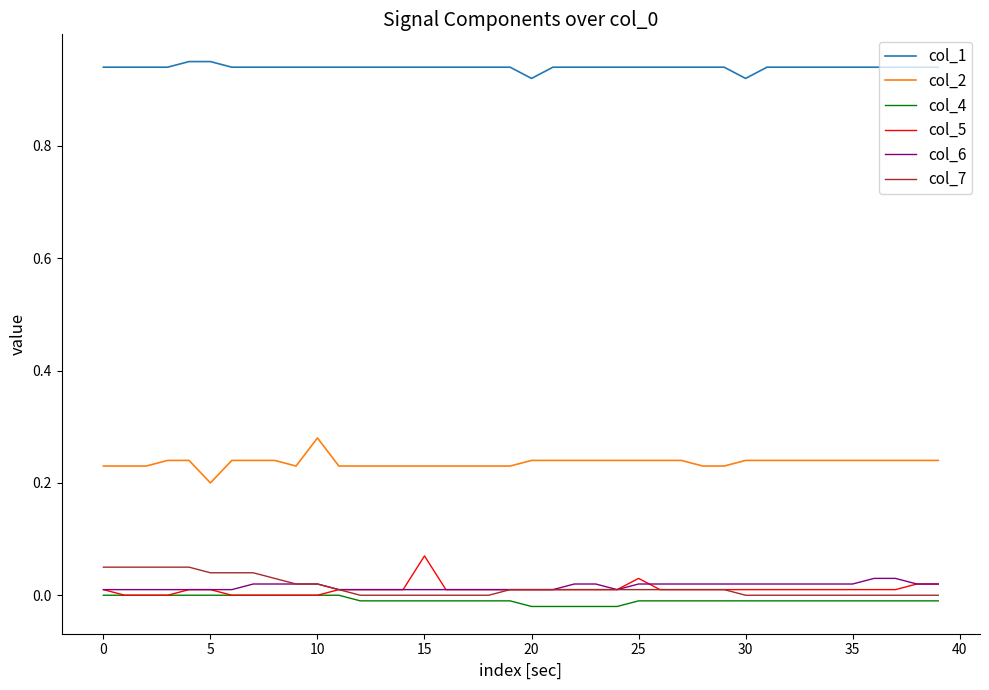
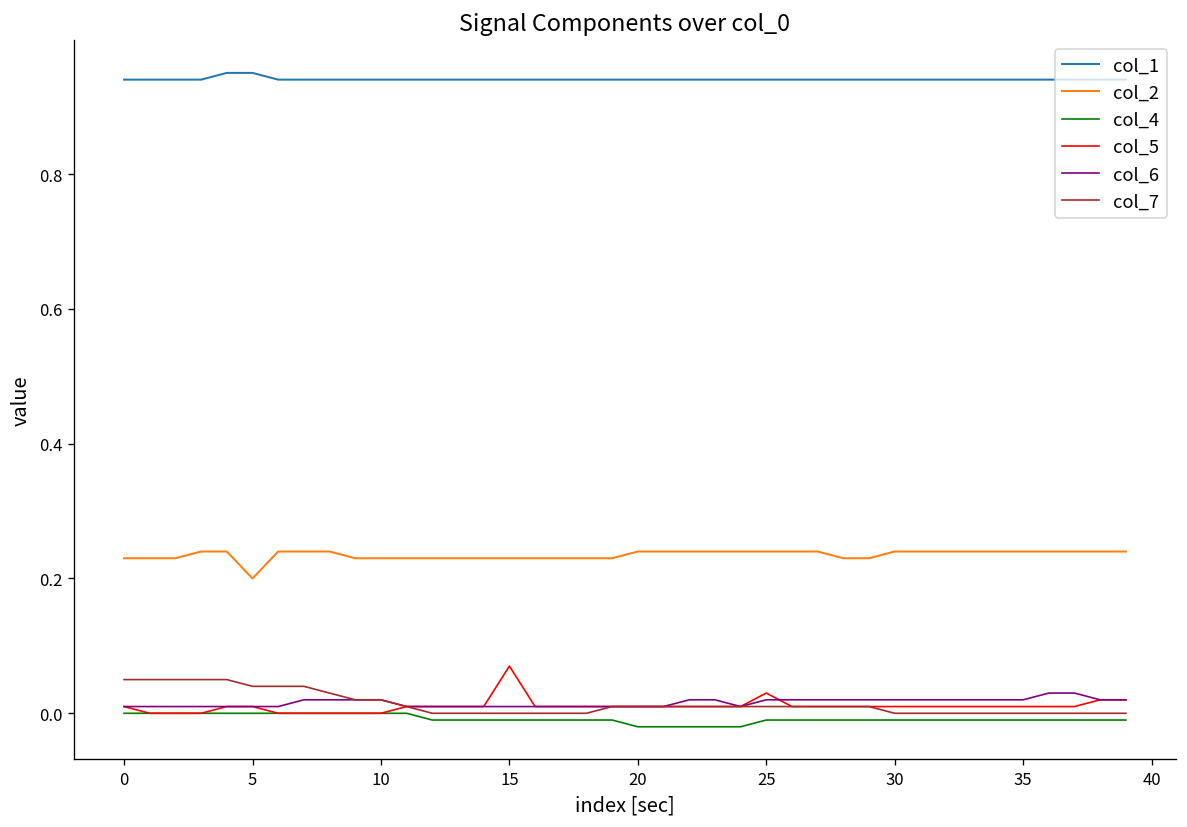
  {
    "col_1": {
      "0": 0.94,
      "5": 0.95,
      "10": 0.94,
      "15": 0.94,
-     "20": 0.92,
+     "20": 0.94,
      "25": 0.94,
-     "30": 0.92,
+     "30": 0.94,
      "35": 0.94
    },
    "col_2": {
      "0": 0.23,
      "5": 0.20,
-     "10": 0.28,
+     "10": 0.23,
      "15": 0.23,
      "20": 0.24,
      "25": 0.24,
      "30": 0.24,
      "35": 0.24
    },
    "col_4": {
      "0": 0.00,
      "5": 0.00,
      "15": -0.01,
      "20": -0.02,
      "25": -0.01,
      "30": -0.01,
      "35": -0.01
    },
    "col_5": {
      "15": 0.07,
      "25": 0.03,
      "30": 0.01,
      "35": 0.01
    },
    "col_6": {
      "15": 0.01,
      "25": 0.02,
      "30": 0.02,
      "35": 0.02
    },
    "col_7": {
      "0": 0.05,
      "5": 0.04,
      "15": 0.00,
      "25": 0.01,
      "30": 0.00,
      "35": 0.00
    }
  }
